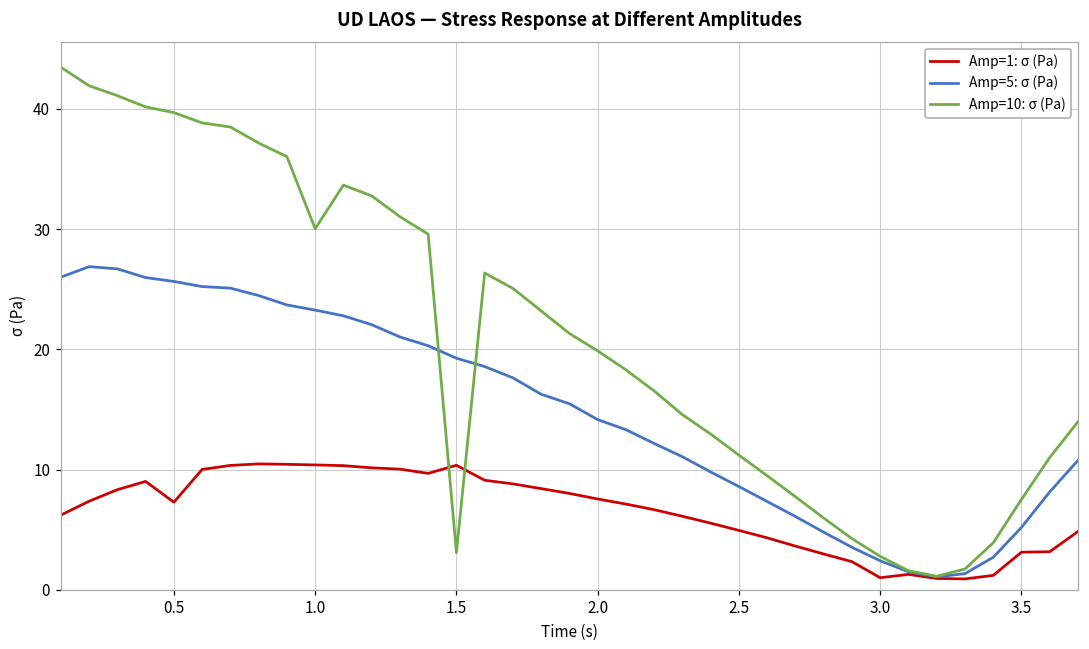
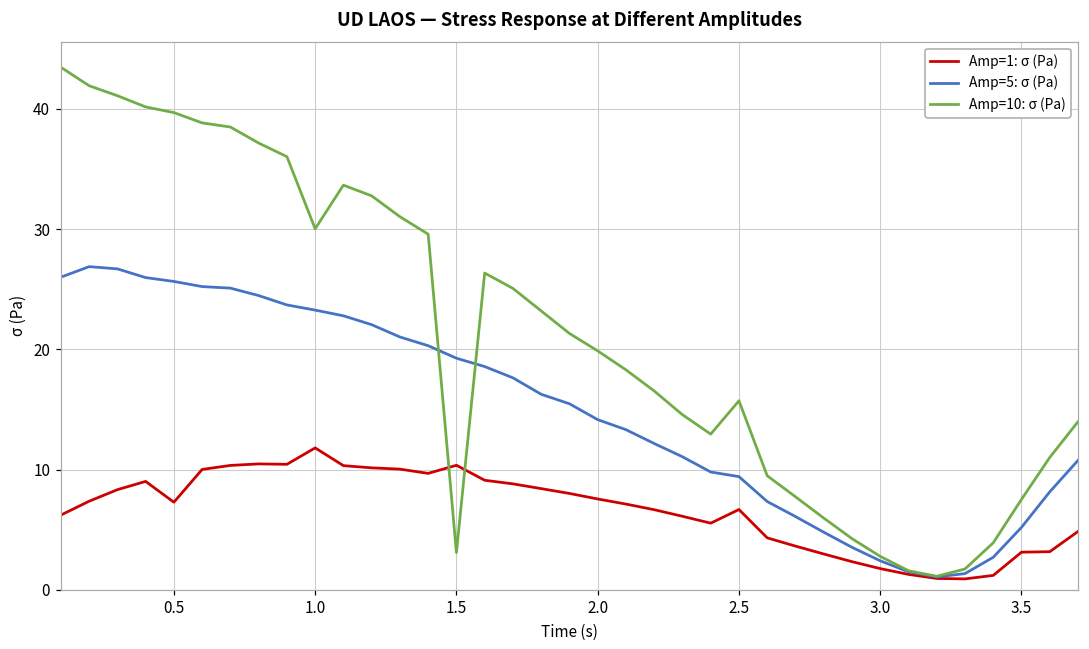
  {
    "Amp=1: σ (Pa)": {
      "0.5": 7.3,
-     "1.0": 10.4,
+     "1.0": 11.8,
      "1.5": 10.4,
      "2.0": 7.6,
-     "2.5": 4.9,
-     "3.0": 1.0,
+     "2.5": 6.7,
+     "3.0": 1.8,
      "3.5": 3.1
    },
    "Amp=5: σ (Pa)": {
      "0.5": 25.7,
      "1.0": 23.3,
      "1.5": 19.3,
      "2.0": 14.2,
-     "2.5": 8.6,
+     "2.5": 9.4,
      "3.0": 2.4,
      "3.5": 5.2
    },
    "Amp=10: σ (Pa)": {
      "0.5": 39.7,
      "1.0": 30.0,
      "1.5": 3.1,
      "2.0": 19.9,
-     "2.5": 11.2,
+     "2.5": 15.7,
      "3.0": 2.8,
      "3.5": 7.5
    }
  }
